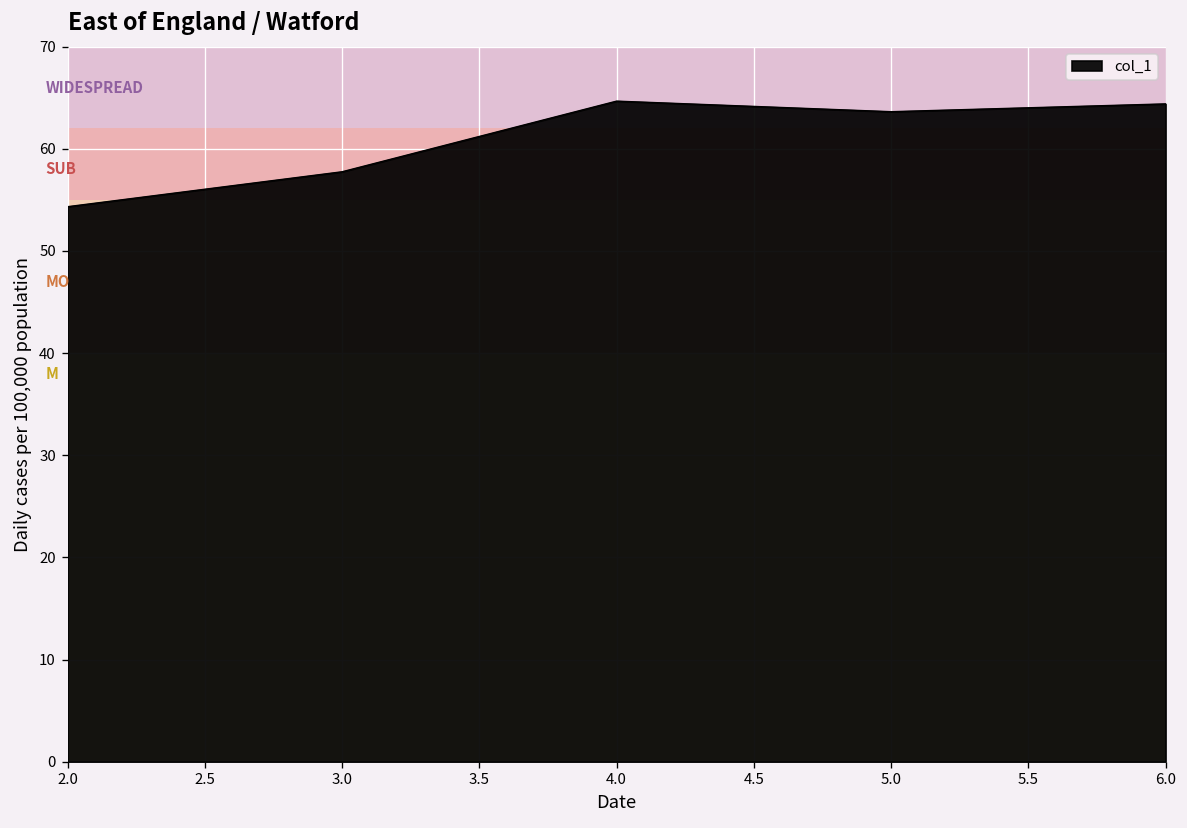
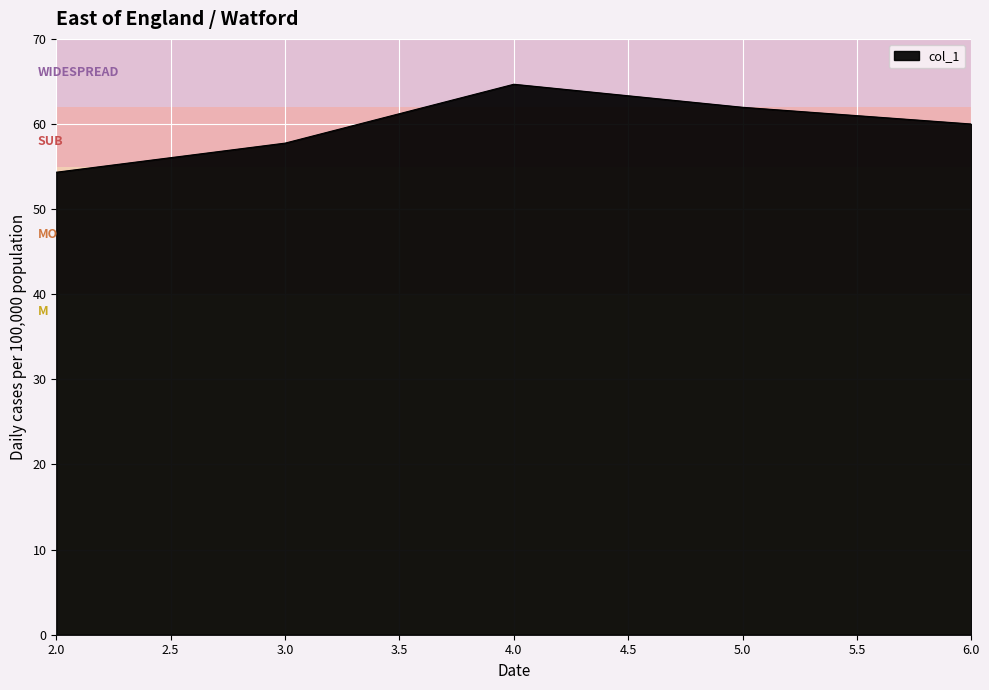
  {
    "2.0": 54,
    "3.0": 58,
    "4.0": 65,
-   "5.0": 64,
-   "6.0": 64
+   "5.0": 62,
+   "6.0": 60
  }
